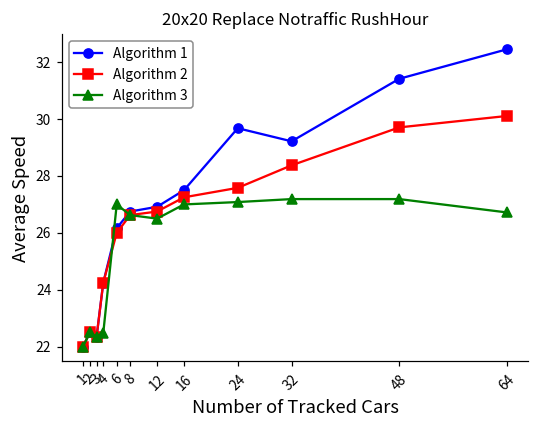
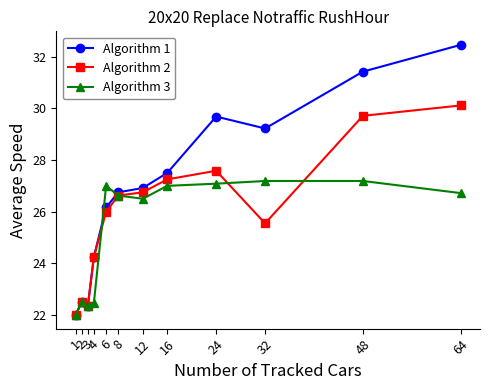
  {
    "Algorithm 1": {
      "6": 26.2,
      "8": 26.8,
      "12": 26.9,
      "16": 27.5,
      "24": 29.7,
      "32": 29.2,
      "48": 31.4,
      "64": 32.5
    },
    "Algorithm 2": {
      "6": 26.0,
      "12": 26.8,
      "16": 27.3,
      "24": 27.6,
-     "32": 28.4,
+     "32": 25.5,
      "48": 29.7,
      "64": 30.1
    },
    "Algorithm 3": {
      "4": 22.5,
      "6": 27.0,
      "12": 26.5,
      "16": 27.0,
      "24": 27.1,
      "32": 27.2,
      "48": 27.2,
      "64": 26.7
    }
  }
